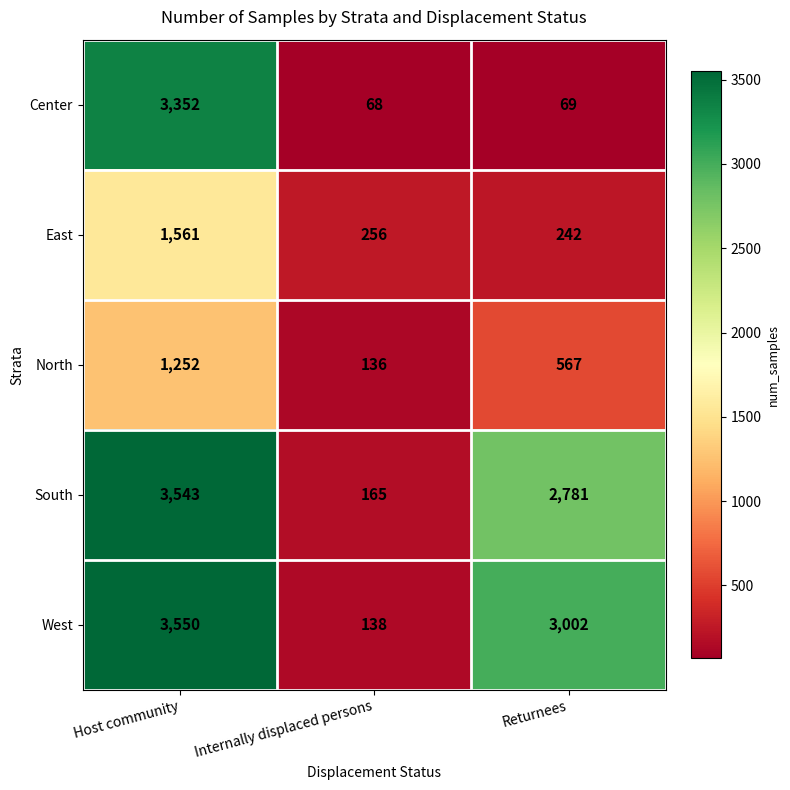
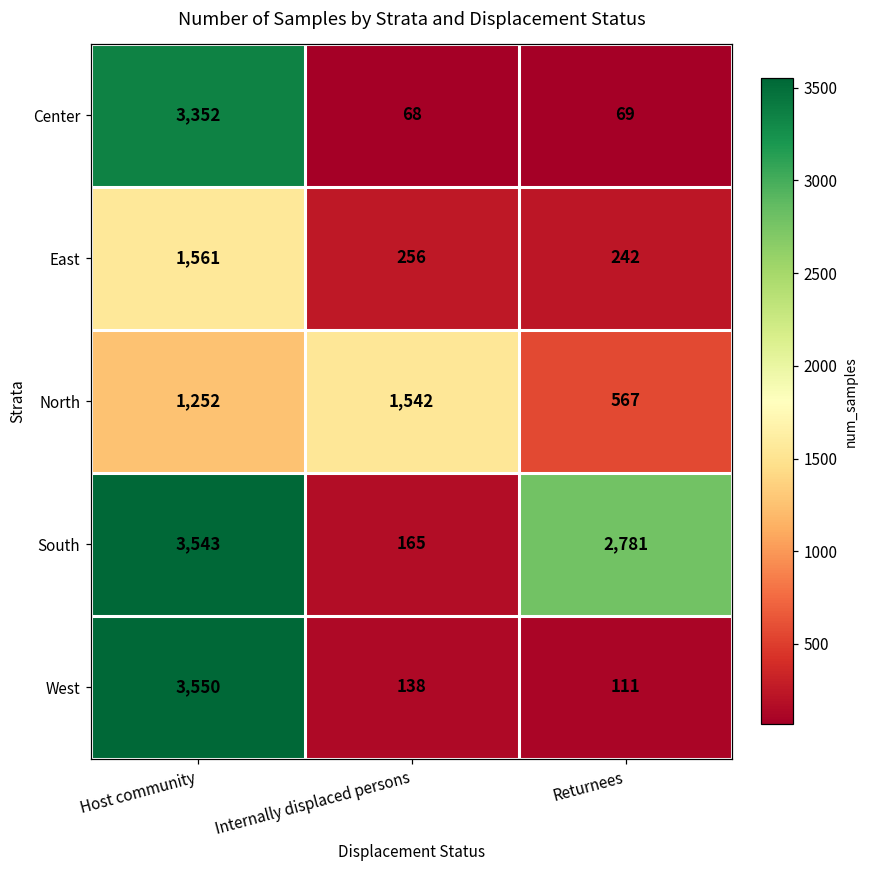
  {
    "Center": {
      "Host community": "3,352",
      "Internally displaced persons": "68",
      "Returnees": "69"
    },
    "East": {
      "Host community": "1,561",
      "Internally displaced persons": "256",
      "Returnees": "242"
    },
    "North": {
      "Host community": "1,252",
-     "Internally displaced persons": "136",
+     "Internally displaced persons": "1,542",
      "Returnees": "567"
    },
    "South": {
      "Host community": "3,543",
      "Internally displaced persons": "165",
      "Returnees": "2,781"
    },
    "West": {
      "Host community": "3,550",
      "Internally displaced persons": "138",
-     "Returnees": "3,002"
+     "Returnees": "111"
    }
  }
